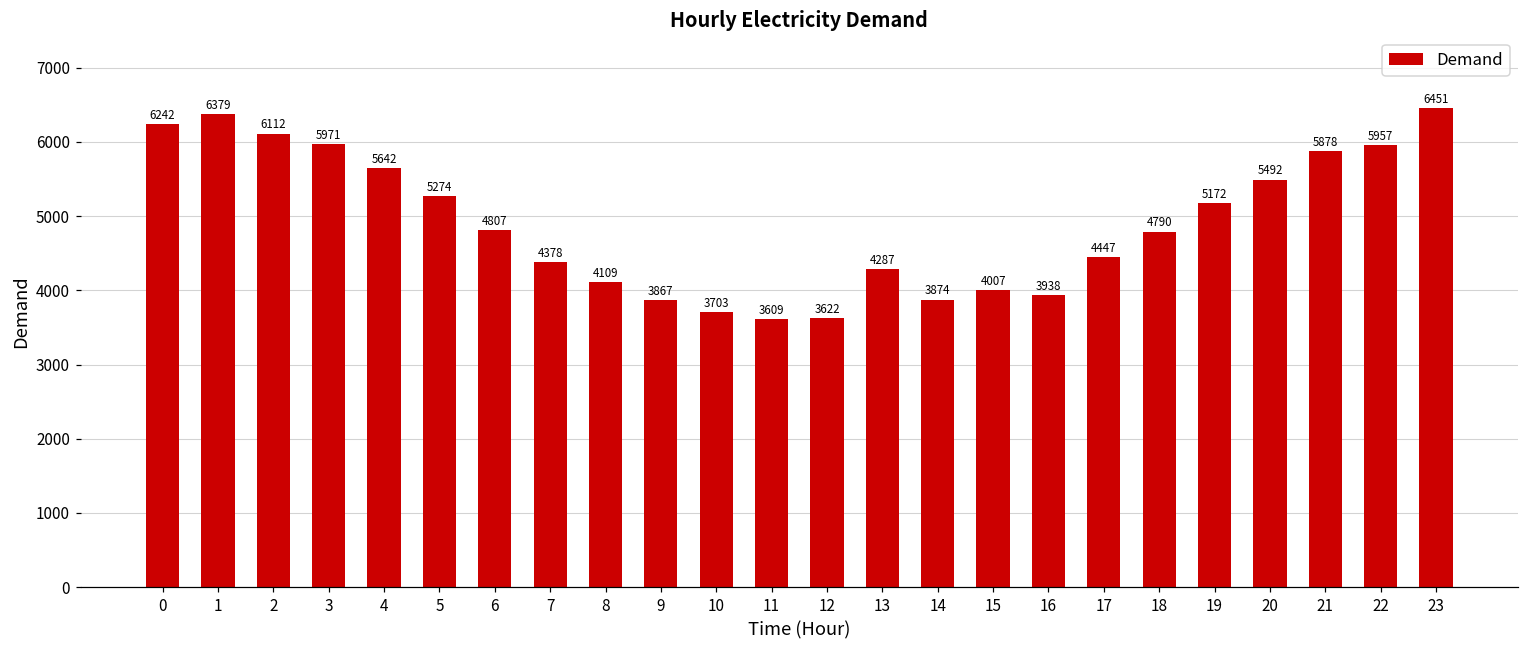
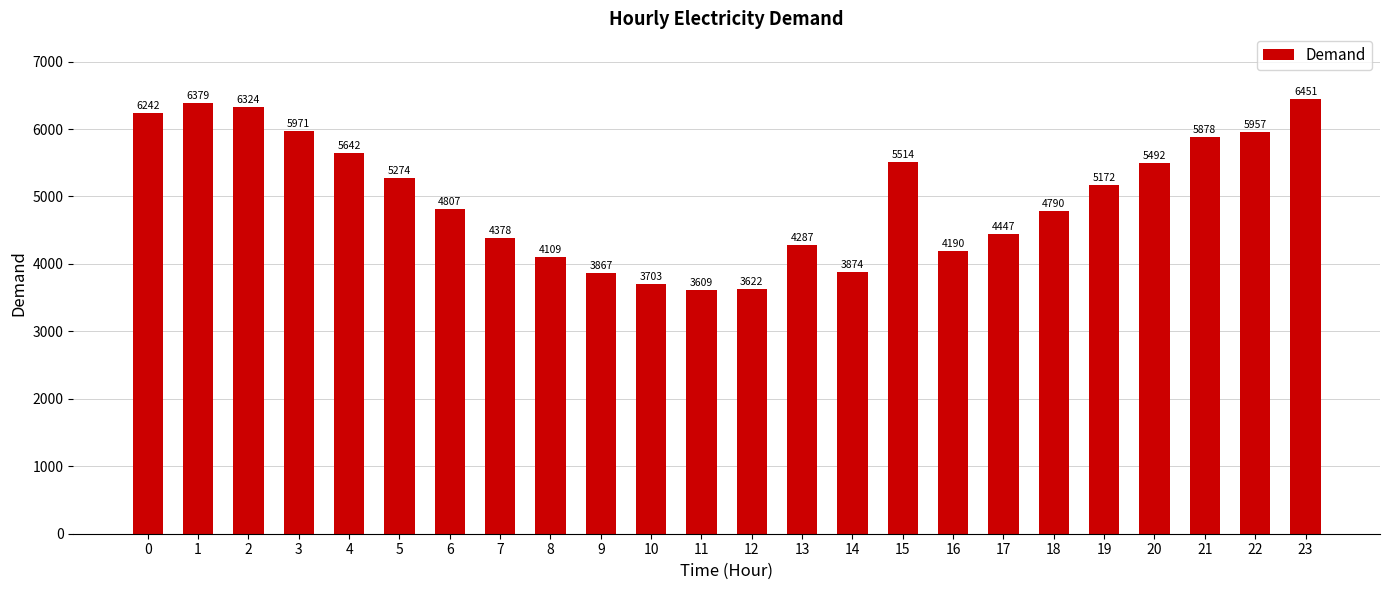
  {
    "0": 6242,
    "1": 6379,
-   "2": 6112,
+   "2": 6324,
    "3": 5971,
    "4": 5642,
    "5": 5274,
    "6": 4807,
    "7": 4378,
    "8": 4109,
    "9": 3867,
    "10": 3703,
    "11": 3609,
    "12": 3622,
    "13": 4287,
    "14": 3874,
-   "15": 4007,
-   "16": 3938,
+   "15": 5514,
+   "16": 4190,
    "17": 4447,
    "18": 4790,
    "19": 5172,
    "20": 5492,
    "21": 5878,
    "23": 6451
  }
